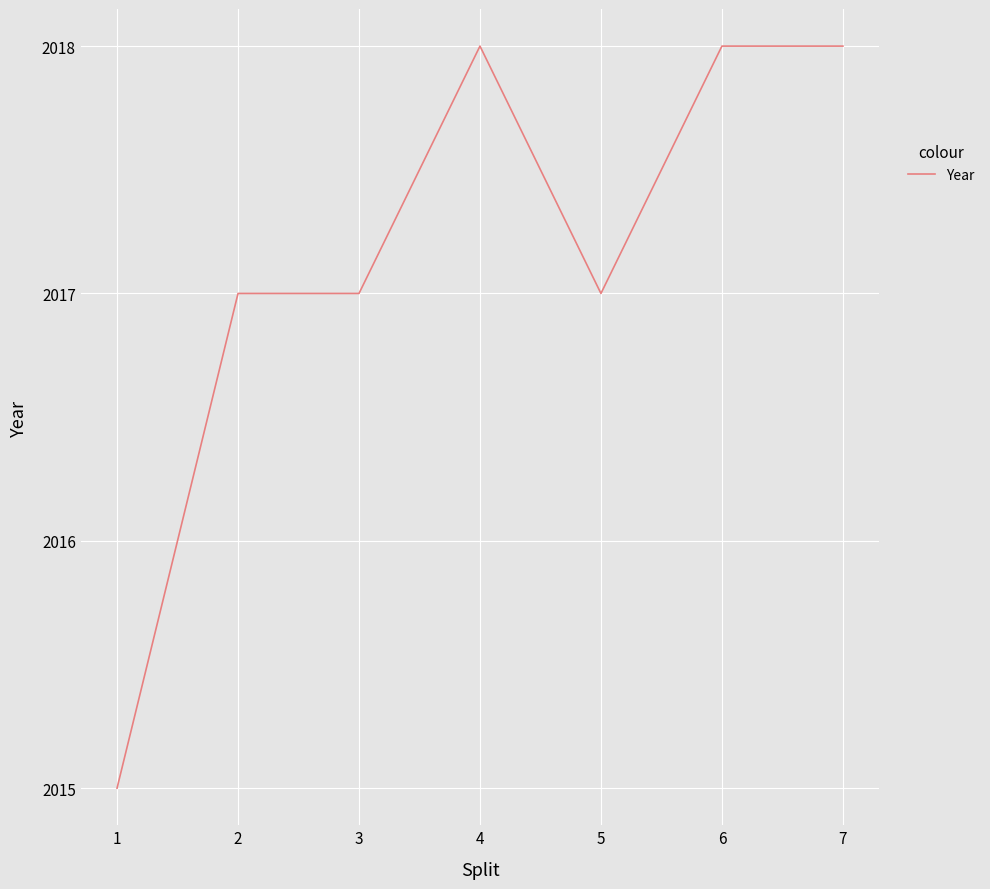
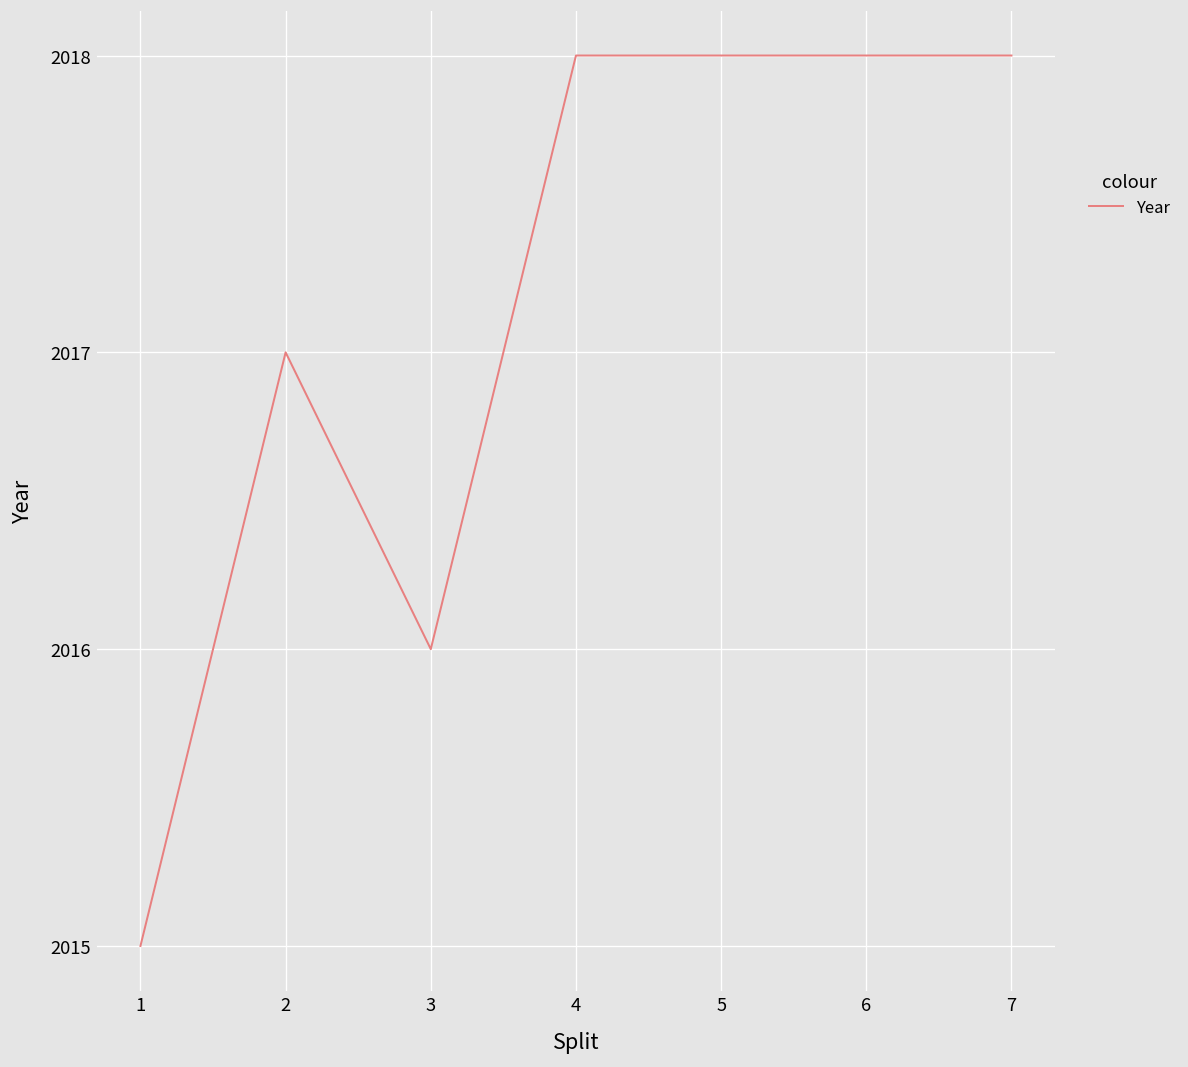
  {
    "1": 2015,
    "2": 2017,
-   "3": 2017,
+   "3": 2016,
    "4": 2018,
-   "5": 2017,
+   "5": 2018,
    "6": 2018,
    "7": 2018
  }
